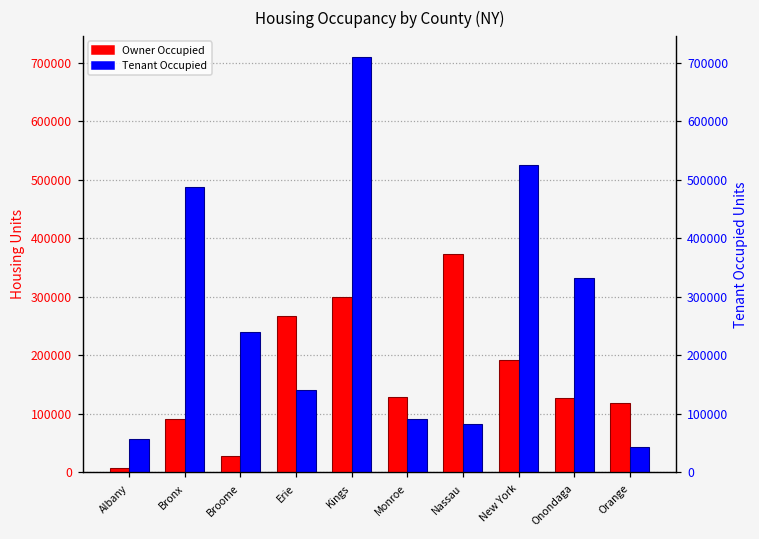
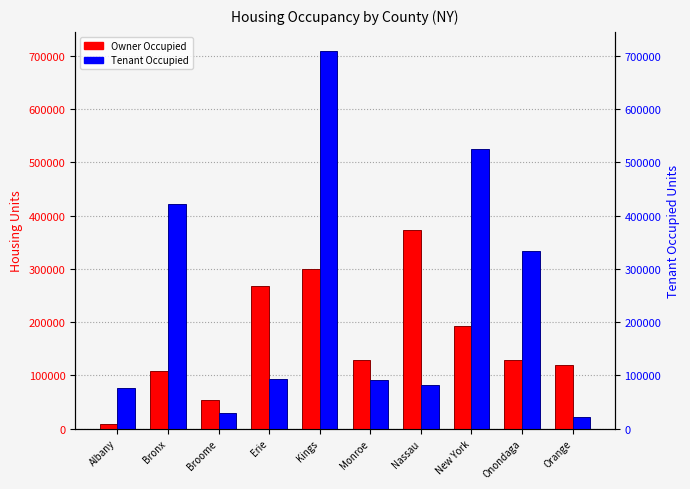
  {
    "Owner Occupied": {
      "Albany": 10000,
-     "Bronx": 90000,
-     "Broome": 30000,
+     "Bronx": 110000,
+     "Broome": 50000,
      "Erie": 270000,
      "Kings": 300000,
      "Monroe": 130000,
      "Nassau": 370000,
      "New York": 190000,
      "Onondaga": 130000,
      "Orange": 120000
    },
    "Tenant Occupied": {
-     "Albany": 60000,
-     "Bronx": 490000,
-     "Broome": 240000,
-     "Erie": 140000,
+     "Albany": 80000,
+     "Bronx": 420000,
+     "Broome": 30000,
+     "Erie": 90000,
      "Kings": 710000,
      "Monroe": 90000,
      "Nassau": 80000,
      "New York": 530000,
      "Onondaga": 330000,
-     "Orange": 40000
+     "Orange": 20000
    }
  }
